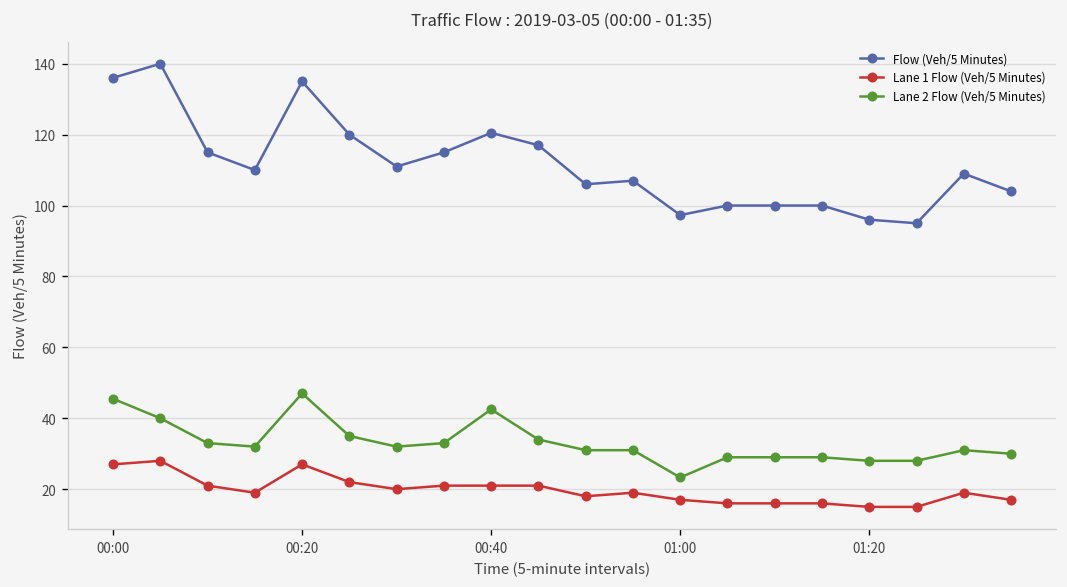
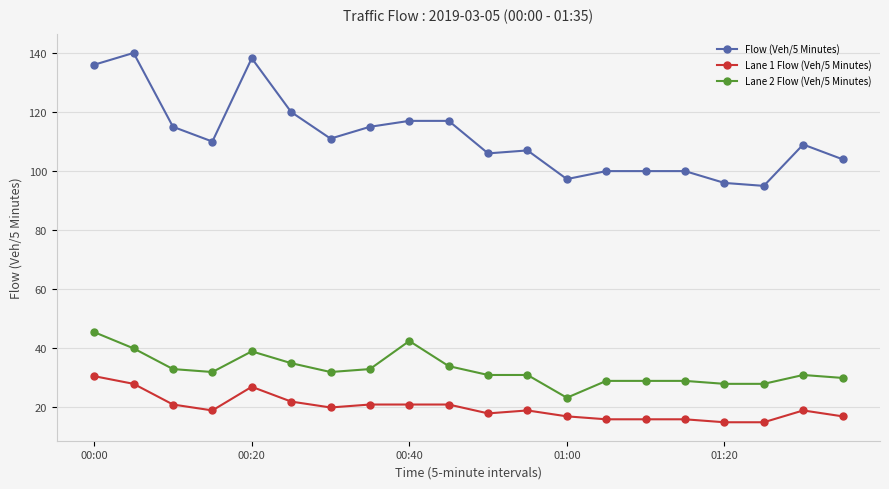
  {
    "Flow (Veh/5 Minutes)": {
      "00:00": 136,
-     "00:20": 135,
-     "00:40": 121,
+     "00:20": 138,
+     "00:40": 117,
      "01:00": 97,
      "01:20": 96
    },
    "Lane 1 Flow (Veh/5 Minutes)": {
-     "00:00": 27,
+     "00:00": 31,
      "00:20": 27,
      "00:40": 21,
      "01:00": 17,
      "01:20": 15
    },
    "Lane 2 Flow (Veh/5 Minutes)": {
      "00:00": 46,
-     "00:20": 47,
+     "00:20": 39,
      "00:40": 43,
      "01:00": 23,
      "01:20": 28
    }
  }
